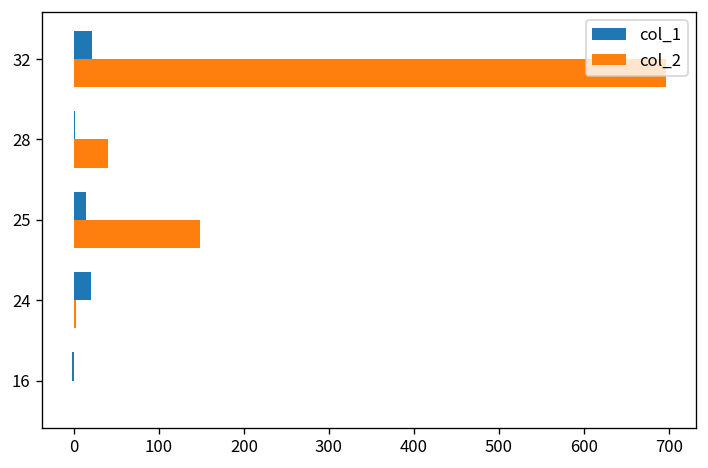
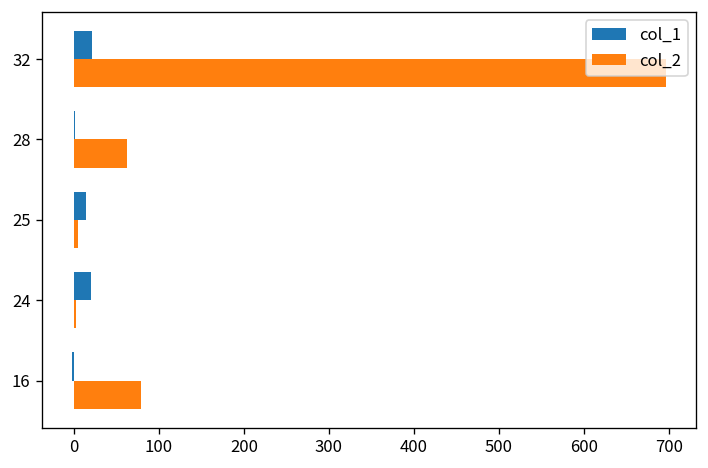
  {
    "col_1": {
      "32": 20,
      "25": 10,
      "24": 20
    },
    "col_2": {
-     "28": 40,
-     "25": 150,
-     "16": 0
+     "28": 60,
+     "25": 0,
+     "16": 80
    }
  }
